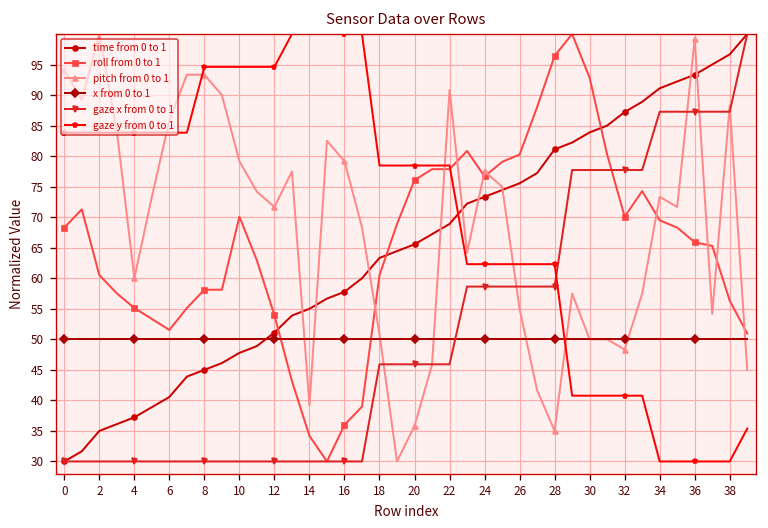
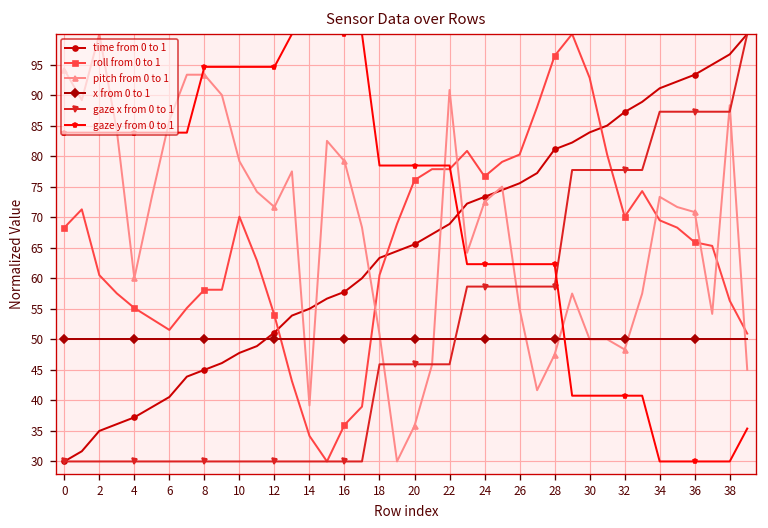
  {
    "pitch from 0 to 1": {
      "2": 100,
      "4": 60,
      "8": 93,
      "10": 79,
      "12": 72,
      "14": 39,
      "16": 79,
      "18": 51,
      "20": 36,
      "22": 91,
-     "24": 78,
+     "24": 73,
      "26": 55,
-     "28": 35,
+     "28": 47,
      "32": 48,
      "34": 73,
-     "36": 99,
+     "36": 71,
      "38": 88
    }
  }
